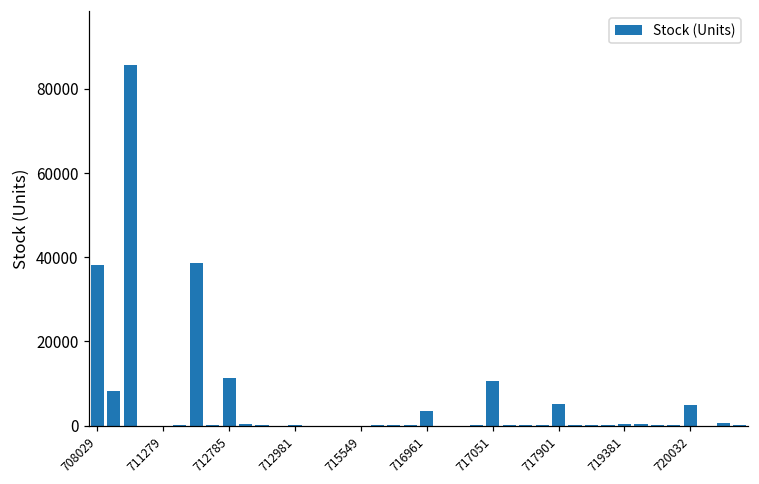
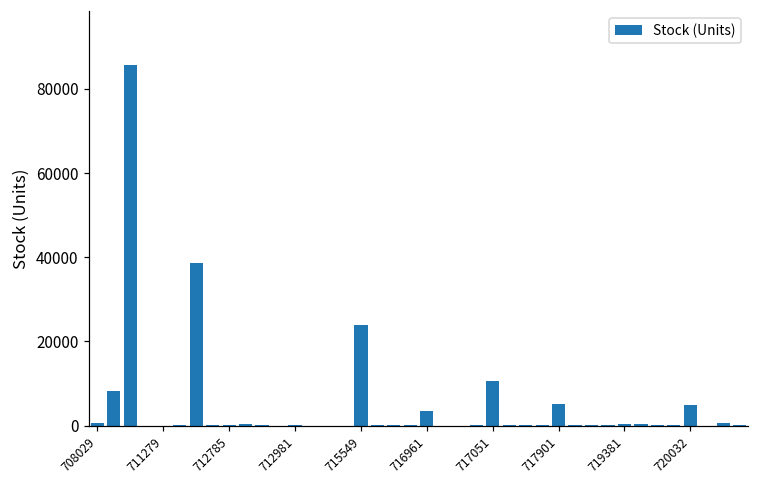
  {
-   "708029": 38000,
-   "712785": 11000,
-   "715549": 0,
+   "708029": 1000,
+   "712785": 0,
+   "715549": 24000,
    "716961": 3000,
    "717051": 11000,
    "717901": 5000,
    "720032": 5000
  }
